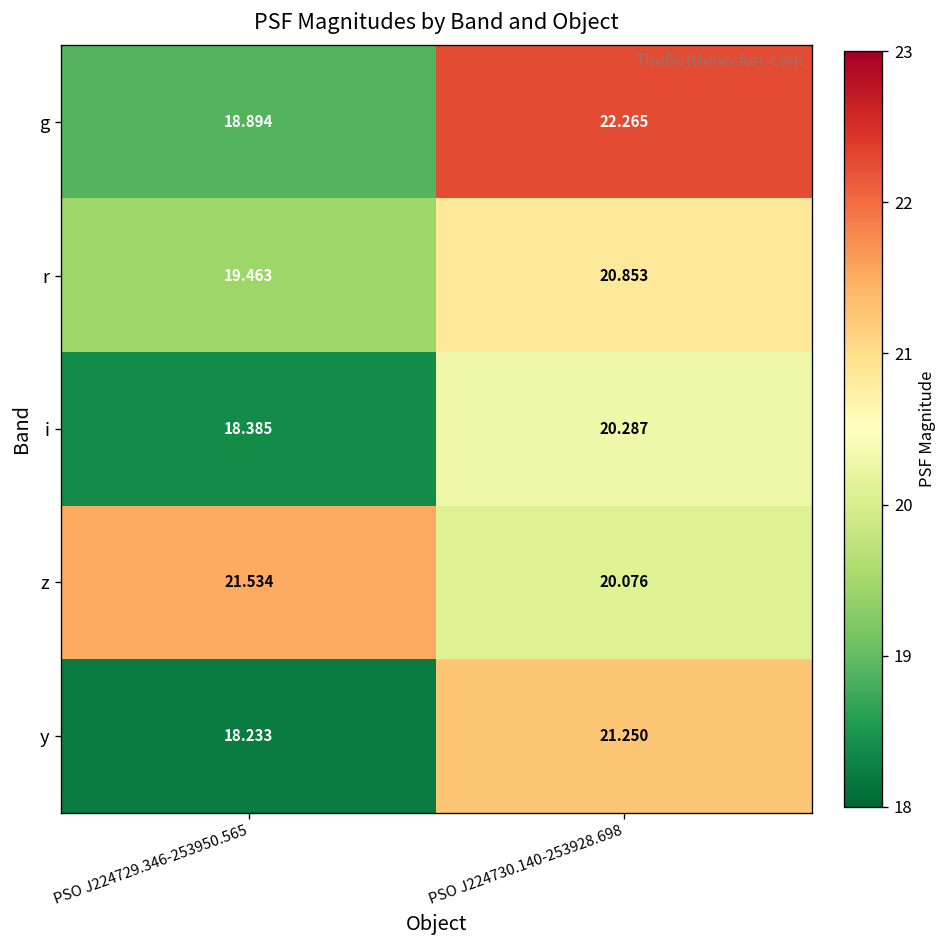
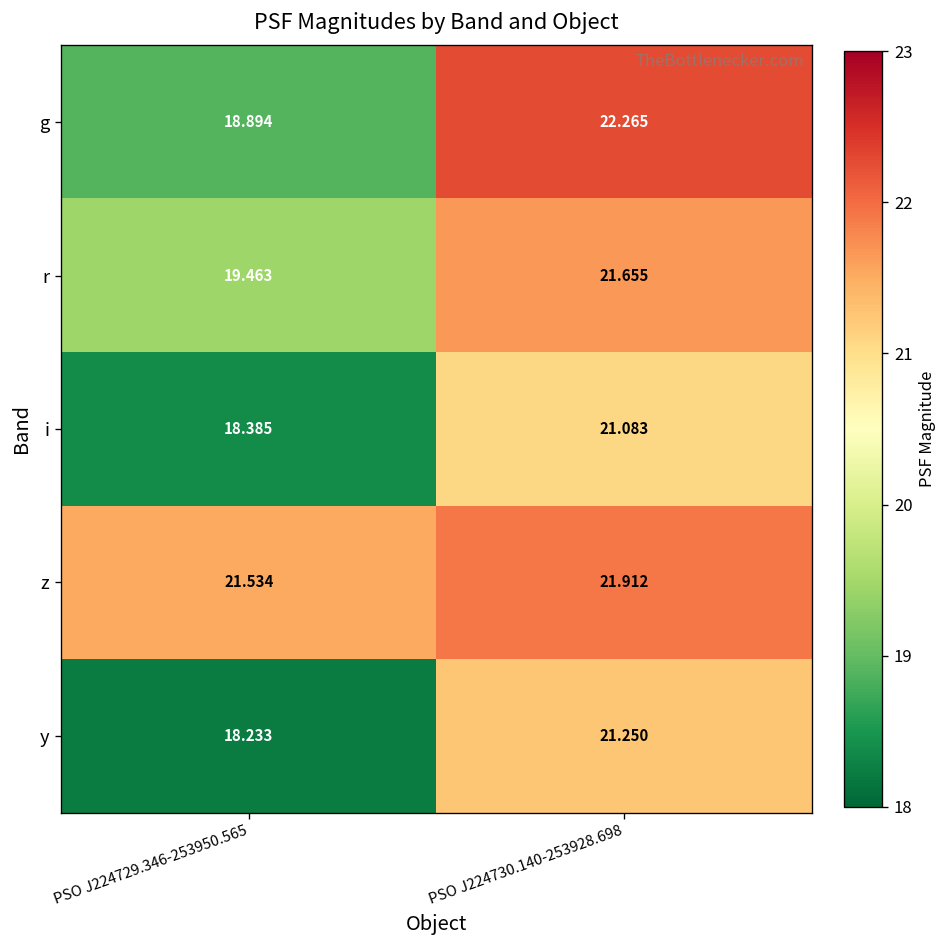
  {
    "g": {
      "PSO J224729.346-253950.565": 18.894
    },
    "r": {
      "PSO J224729.346-253950.565": 19.463,
-     "PSO J224730.140-253928.698": 20.853
+     "PSO J224730.140-253928.698": 21.655
    },
    "i": {
      "PSO J224729.346-253950.565": 18.385,
-     "PSO J224730.140-253928.698": 20.287
+     "PSO J224730.140-253928.698": 21.083
    },
    "z": {
      "PSO J224729.346-253950.565": 21.534,
-     "PSO J224730.140-253928.698": 20.076
+     "PSO J224730.140-253928.698": 21.912
    },
    "y": {
      "PSO J224729.346-253950.565": 18.233,
      "PSO J224730.140-253928.698": 21.250
    }
  }
